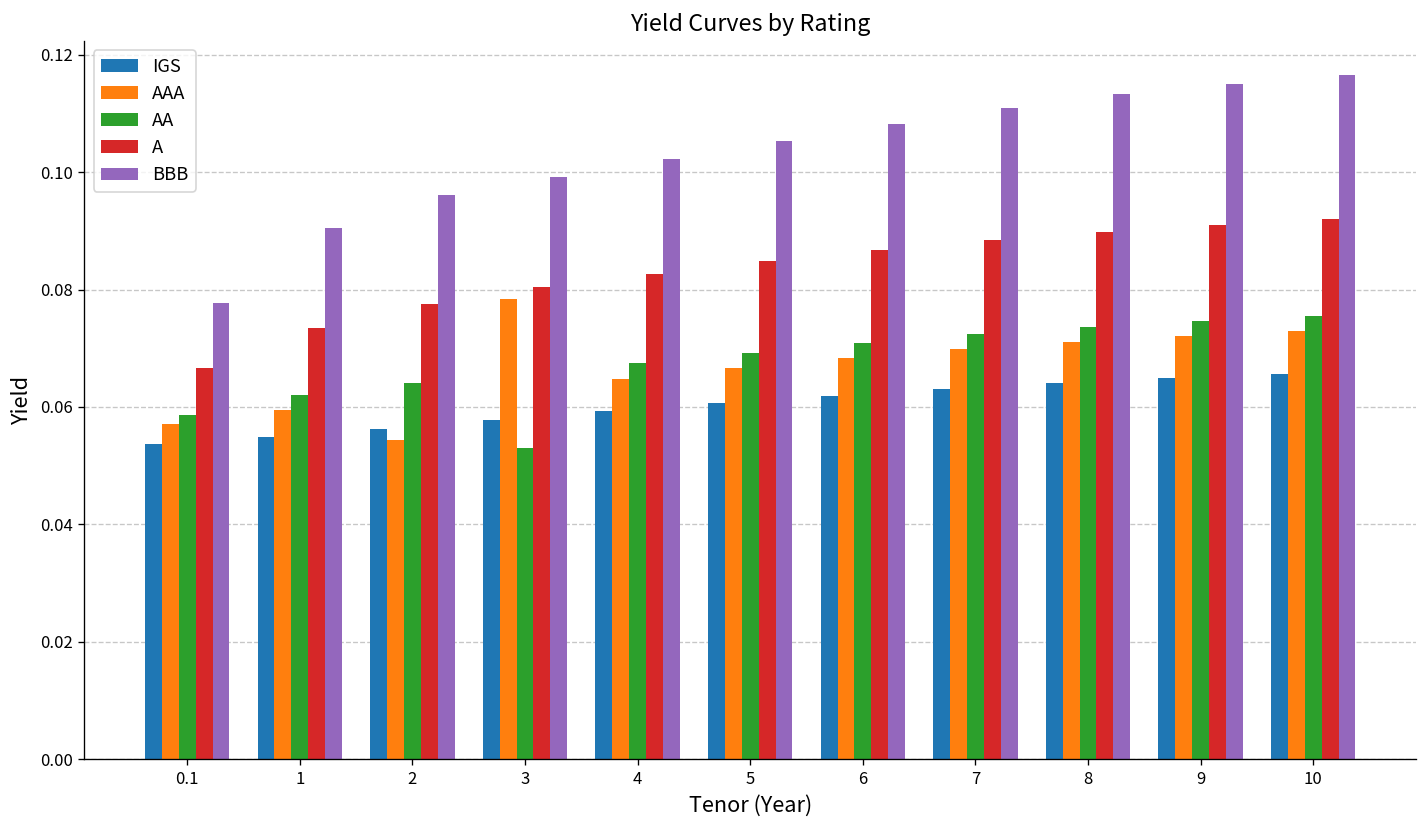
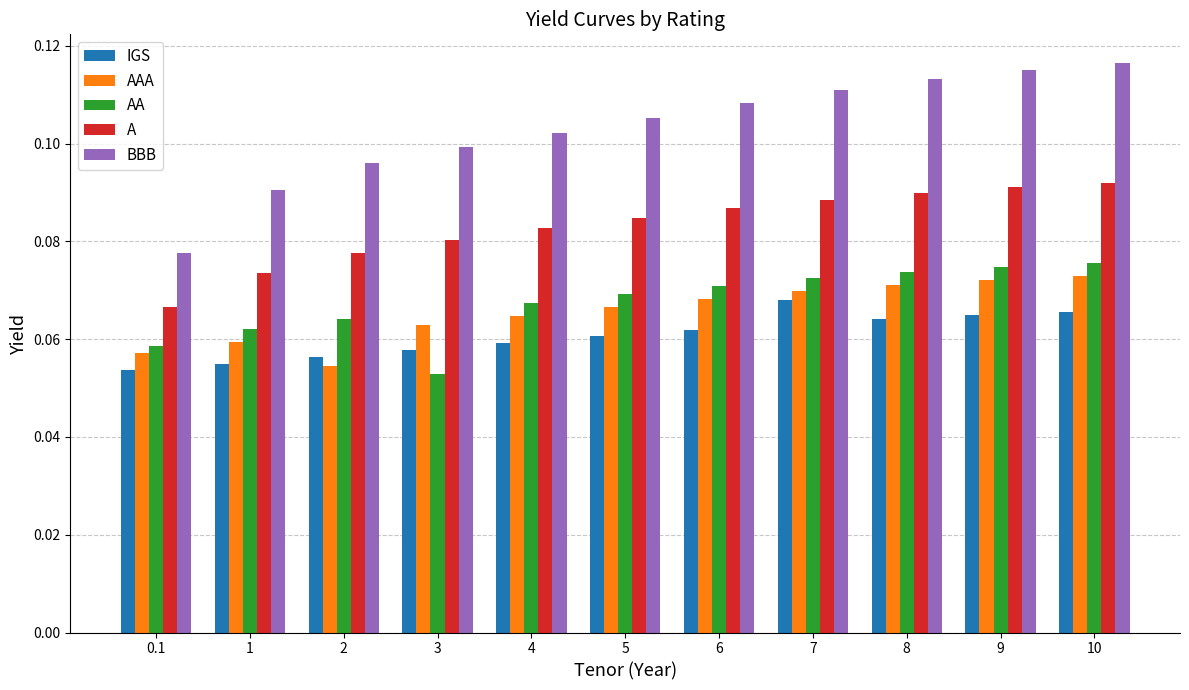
  {
    "IGS": {
      "0.1": 0.054,
      "1": 0.055,
      "2": 0.056,
      "3": 0.058,
      "4": 0.059,
      "5": 0.061,
      "6": 0.062,
-     "7": 0.063,
+     "7": 0.068,
      "8": 0.064,
      "9": 0.065,
      "10": 0.066
    },
    "AAA": {
      "0.1": 0.057,
      "1": 0.060,
      "2": 0.054,
-     "3": 0.078,
+     "3": 0.063,
      "4": 0.065,
      "5": 0.067,
      "6": 0.068,
      "7": 0.070,
      "8": 0.071,
      "9": 0.072,
      "10": 0.073
    },
    "AA": {
      "0.1": 0.059,
      "1": 0.062,
      "2": 0.064,
      "3": 0.053,
      "4": 0.067,
      "5": 0.069,
      "6": 0.071,
      "7": 0.072,
      "8": 0.074,
      "9": 0.075,
      "10": 0.075
    },
    "A": {
      "0.1": 0.067,
      "1": 0.074,
      "2": 0.078,
      "3": 0.080,
      "4": 0.083,
      "5": 0.085,
      "6": 0.087,
      "7": 0.088,
      "8": 0.090,
      "9": 0.091,
      "10": 0.092
    },
    "BBB": {
      "0.1": 0.078,
      "1": 0.091,
      "2": 0.096,
      "3": 0.099,
      "4": 0.102,
      "5": 0.105,
      "6": 0.108,
      "7": 0.111,
      "8": 0.113,
      "9": 0.115,
      "10": 0.117
    }
  }
